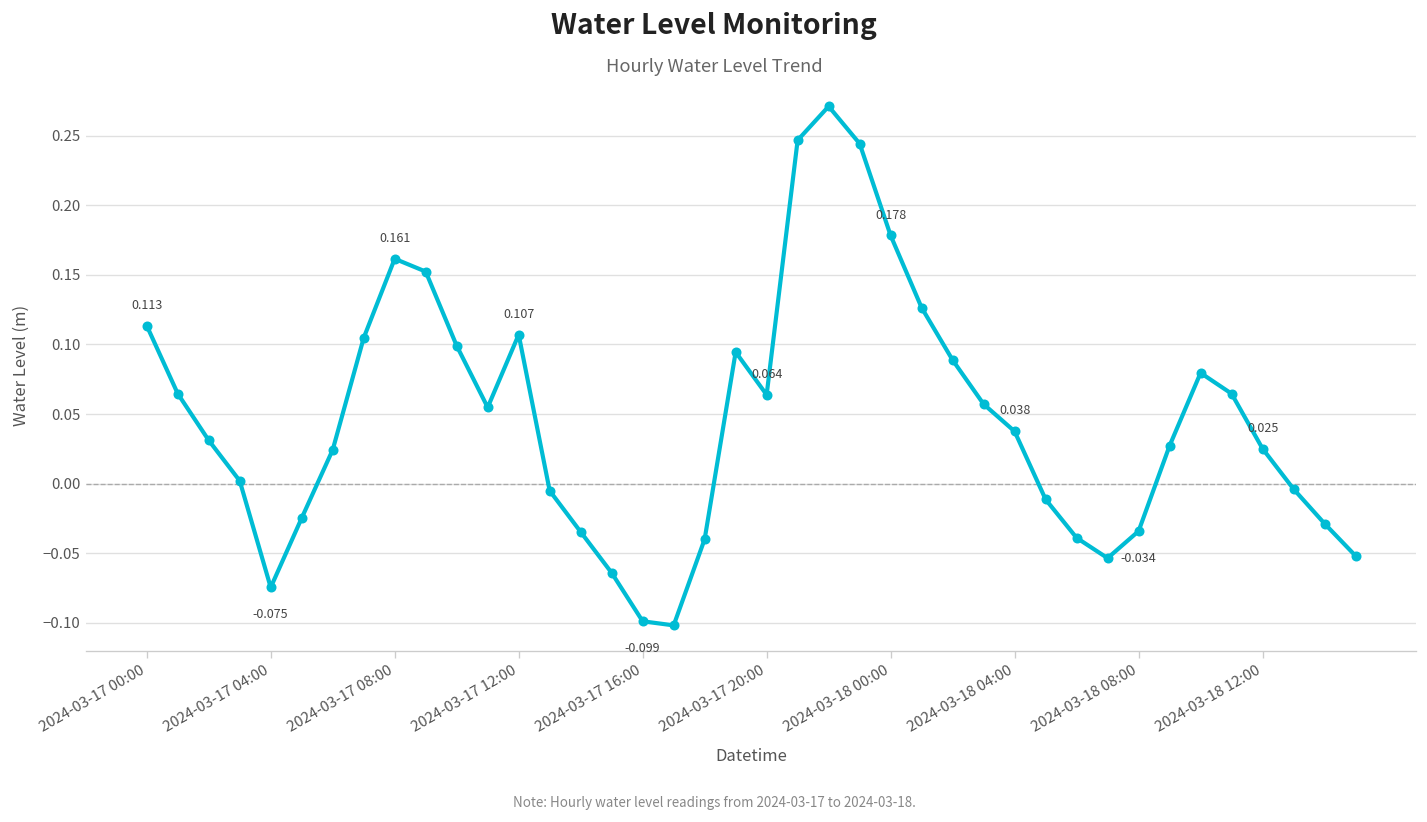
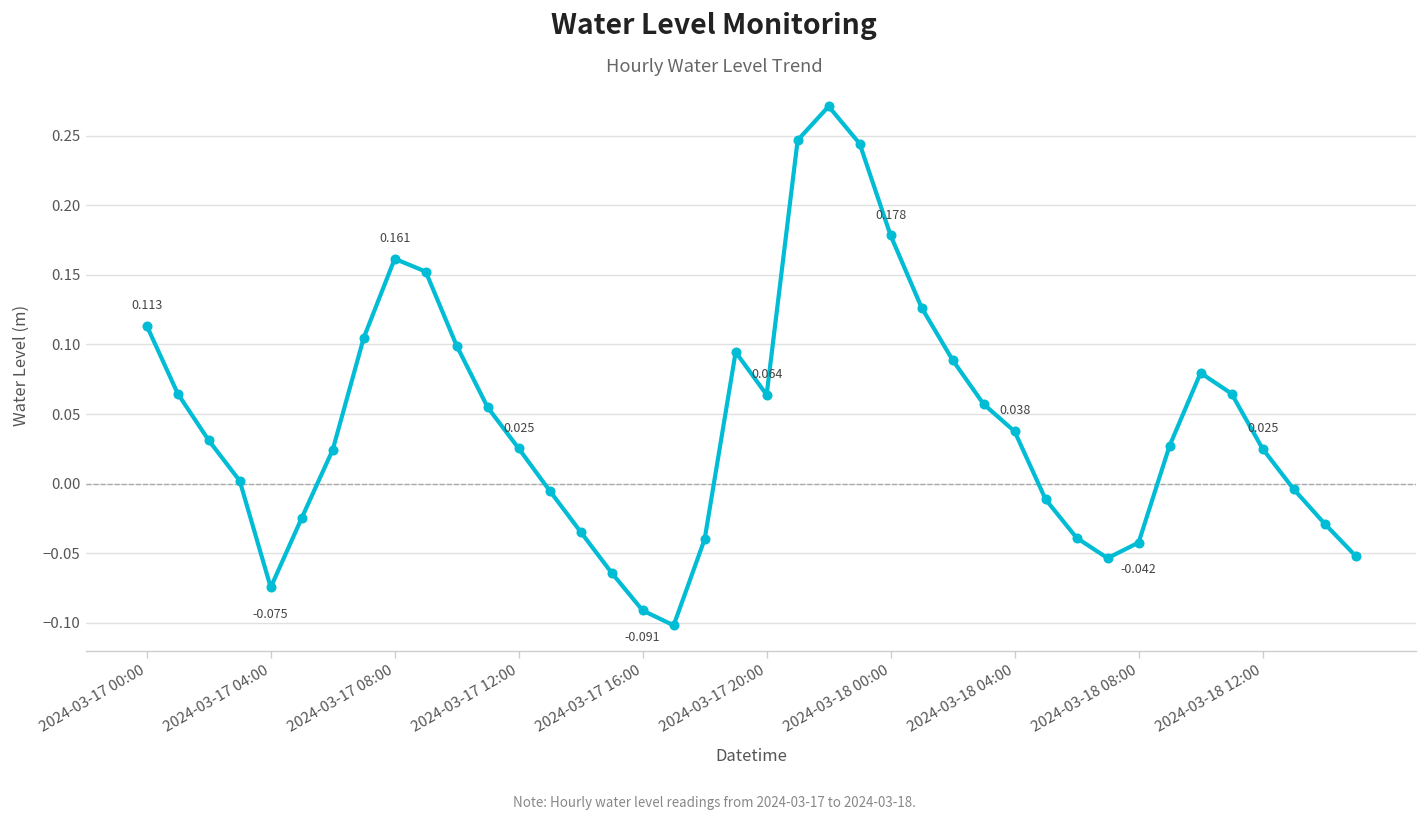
  {
    "2024-03-17 00:00": 0.113,
    "2024-03-17 04:00": -0.075,
    "2024-03-17 08:00": 0.161,
-   "2024-03-17 12:00": 0.107,
-   "2024-03-17 16:00": -0.099,
+   "2024-03-17 12:00": 0.025,
+   "2024-03-17 16:00": -0.091,
    "2024-03-17 20:00": 0.064,
    "2024-03-18 00:00": 0.178,
    "2024-03-18 04:00": 0.038,
-   "2024-03-18 08:00": -0.034,
+   "2024-03-18 08:00": -0.042,
    "2024-03-18 12:00": 0.025
  }
